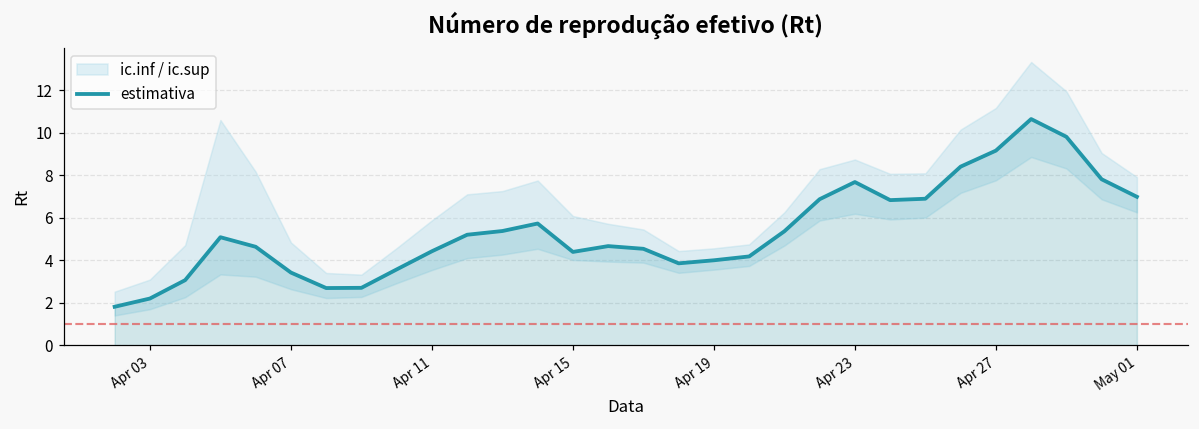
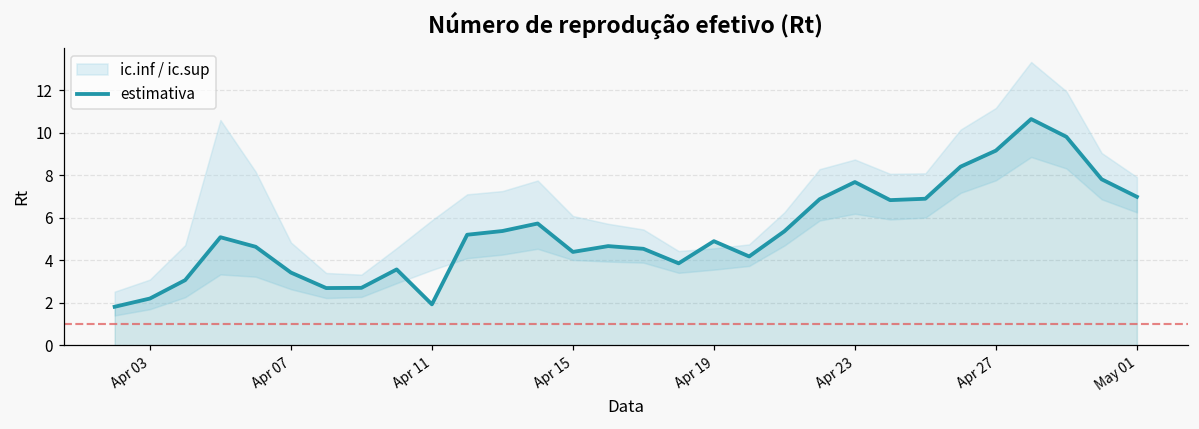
  {
    "estimativa": {
      "Apr 03": 2.2,
      "Apr 07": 3.4,
-     "Apr 11": 4.4,
+     "Apr 11": 1.9,
      "Apr 15": 4.4,
-     "Apr 19": 4.0,
+     "Apr 19": 4.9,
      "Apr 23": 7.7,
      "Apr 27": 9.2,
      "May 01": 7.0
    }
  }
